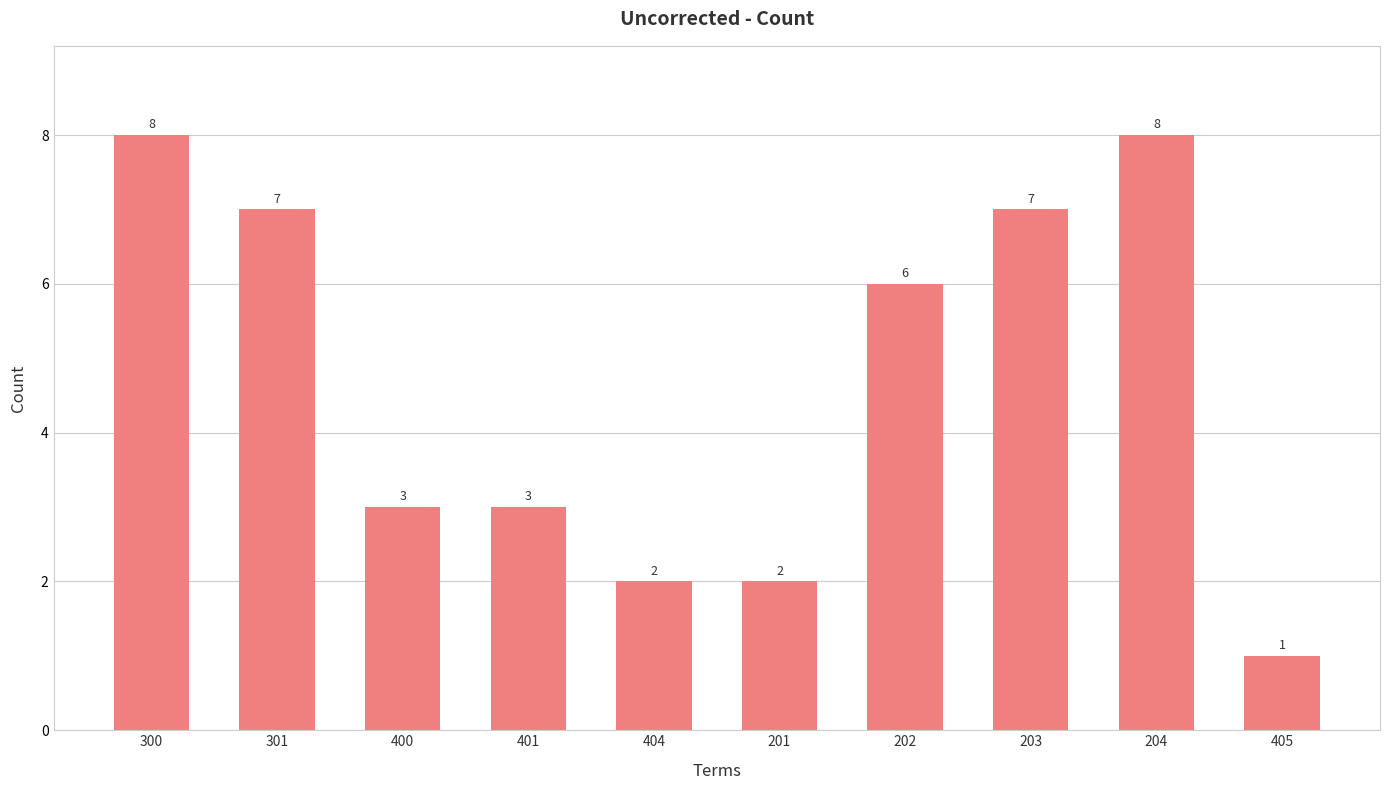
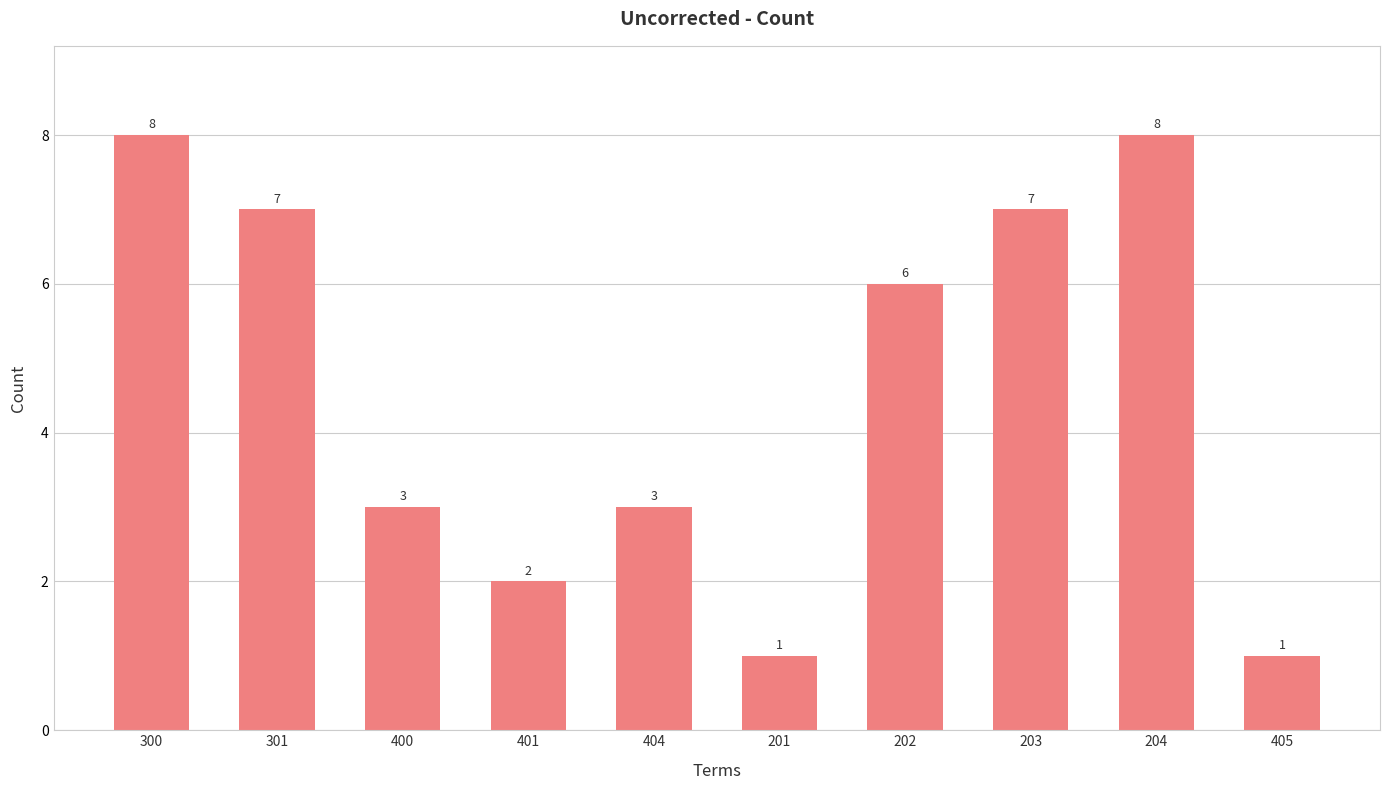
  {
    "300": 8,
    "301": 7,
    "400": 3,
-   "401": 3,
-   "404": 2,
-   "201": 2,
+   "401": 2,
+   "404": 3,
+   "201": 1,
    "202": 6,
    "203": 7,
    "204": 8,
    "405": 1
  }
